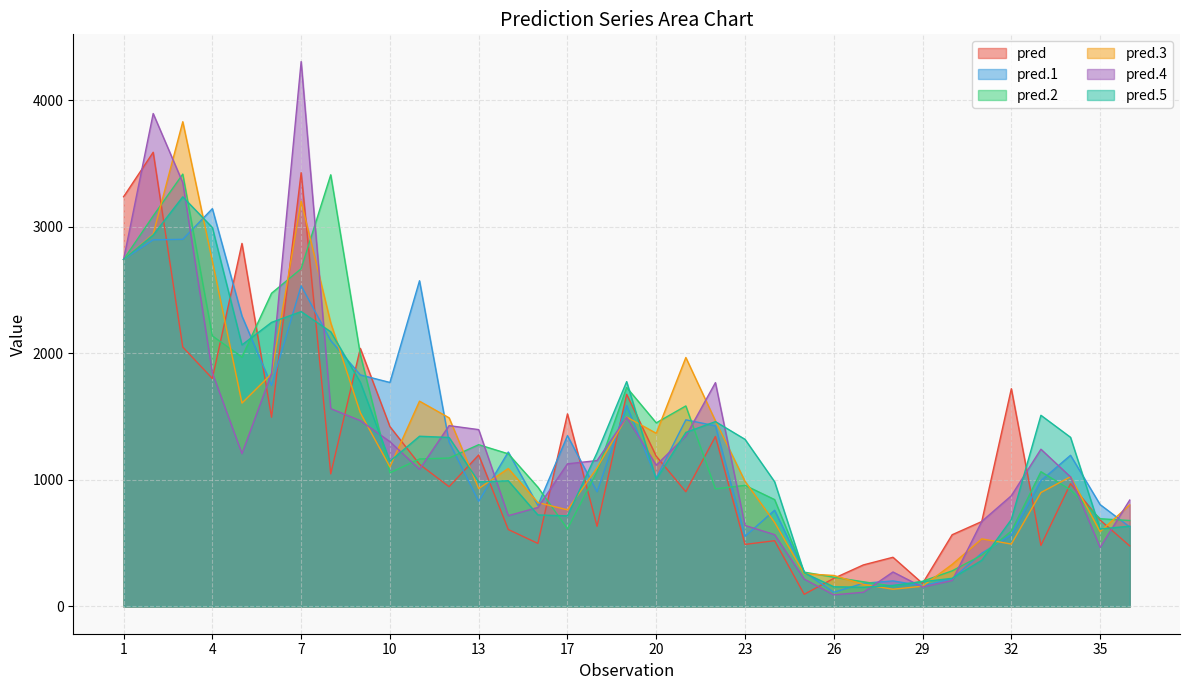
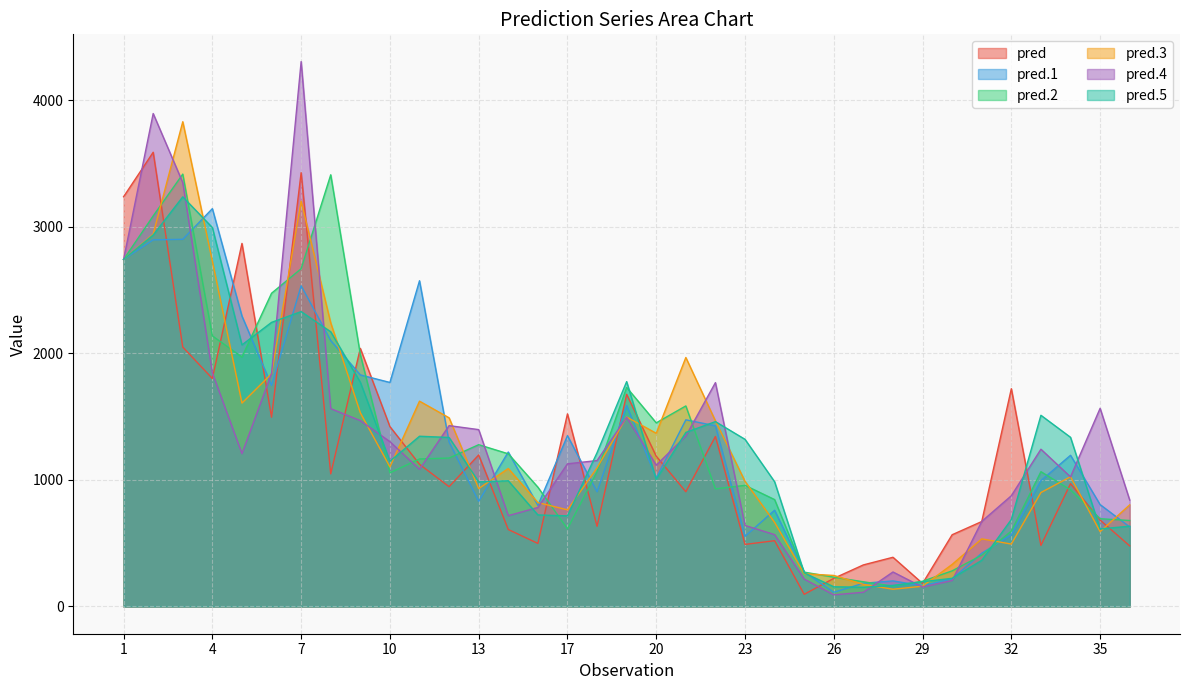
  {
    "pred.3": {
      "35": 590
    },
    "pred.4": {
-     "35": 470
+     "35": 1570
    }
  }
